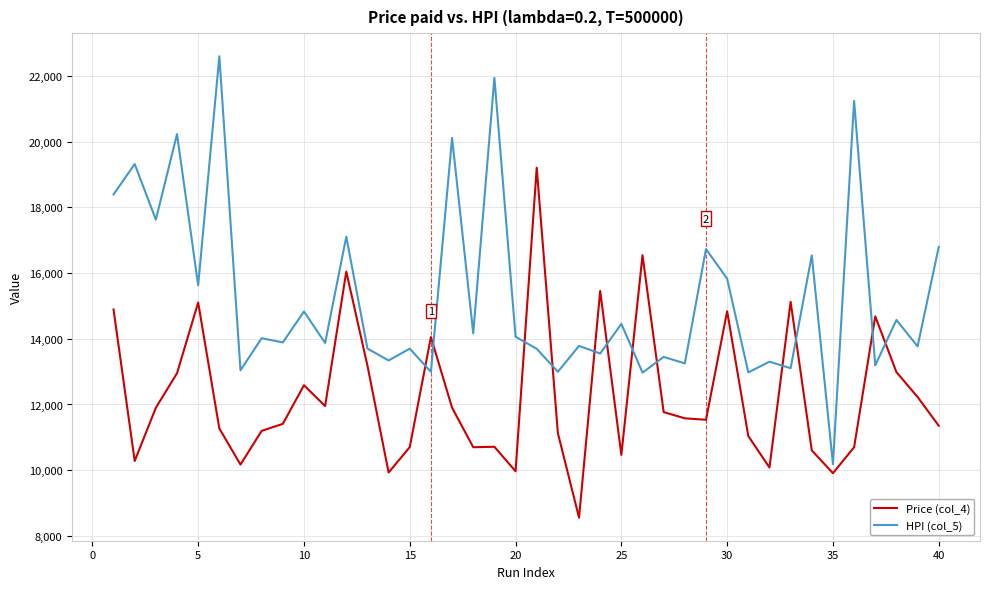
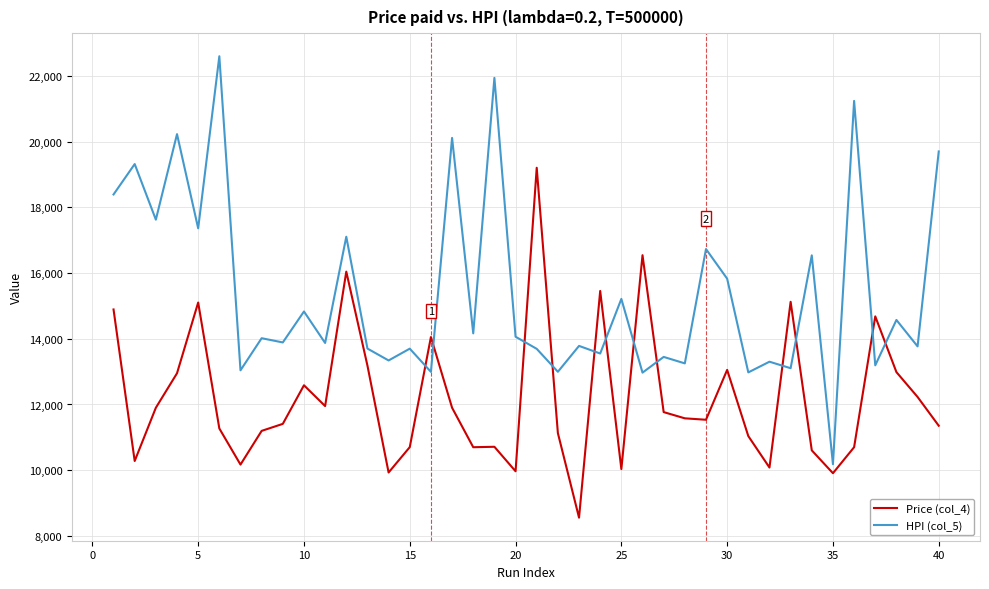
  {
    "Price (col_4)": {
      "5": "15,100",
      "10": "12,600",
      "15": "10,700",
      "20": "10,000",
-     "25": "10,500",
-     "30": "14,800",
+     "25": "10,000",
+     "30": "13,100",
      "35": "9,900",
      "40": "11,400"
    },
    "HPI (col_5)": {
-     "5": "15,600",
+     "5": "17,400",
      "10": "14,800",
      "15": "13,700",
      "20": "14,100",
-     "25": "14,500",
+     "25": "15,200",
      "30": "15,800",
      "35": "10,200",
-     "40": "16,800"
+     "40": "19,700"
    }
  }
